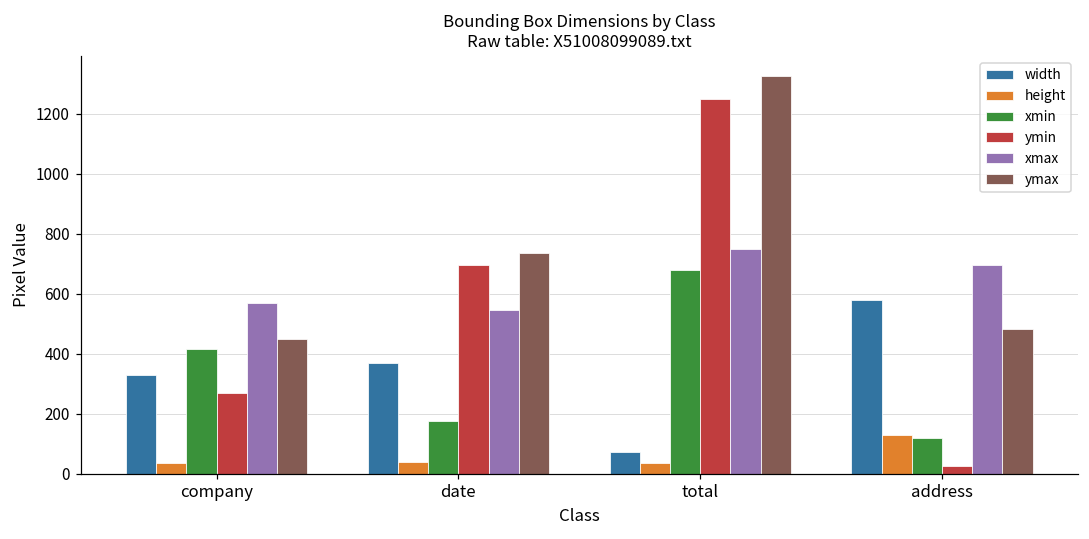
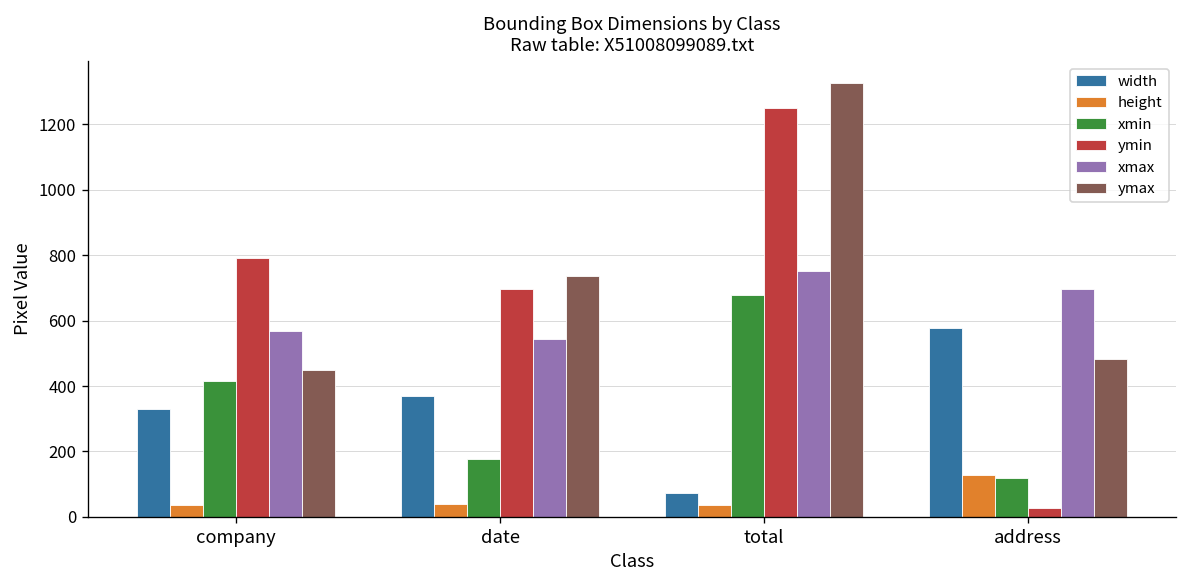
  {
    "width": {
      "company": 330,
      "date": 370,
      "total": 70,
      "address": 580
    },
    "height": {
      "company": 40,
      "date": 40,
      "total": 40,
      "address": 130
    },
    "xmin": {
      "company": 420,
      "date": 180,
      "total": 680,
      "address": 120
    },
    "ymin": {
-     "company": 270,
+     "company": 790,
      "date": 700,
      "total": 1250,
      "address": 30
    },
    "xmax": {
      "company": 570,
      "date": 550,
      "total": 750,
      "address": 700
    },
    "ymax": {
      "company": 450,
      "date": 740,
      "total": 1330,
      "address": 480
    }
  }
